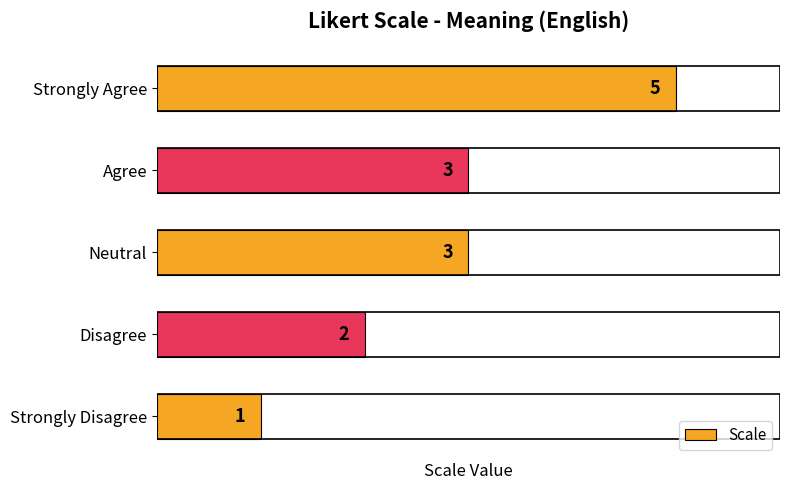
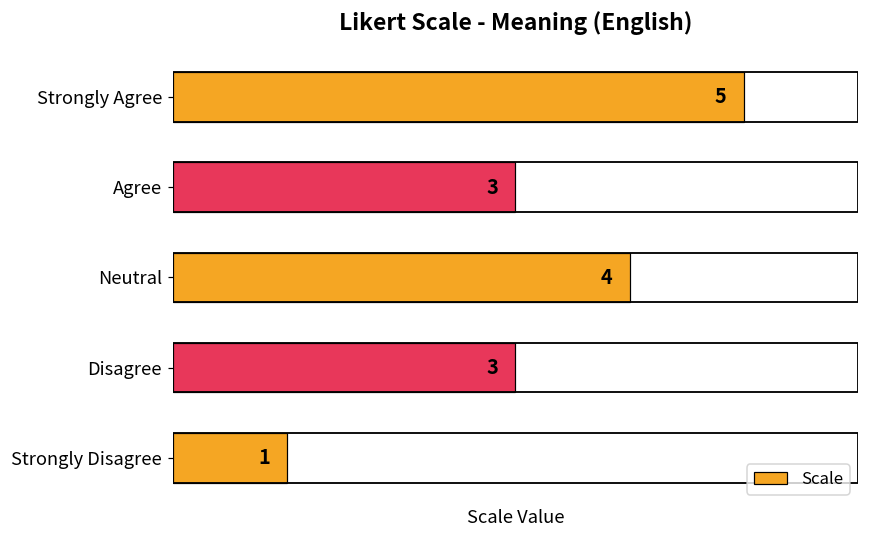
  {
    "Strongly Agree": 5,
    "Agree": 3,
-   "Neutral": 3,
-   "Disagree": 2,
+   "Neutral": 4,
+   "Disagree": 3,
    "Strongly Disagree": 1
  }
